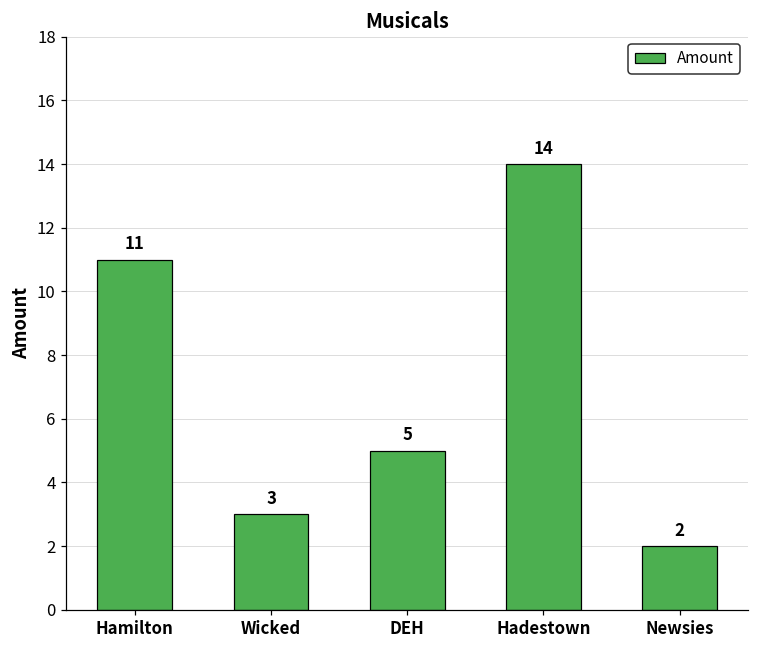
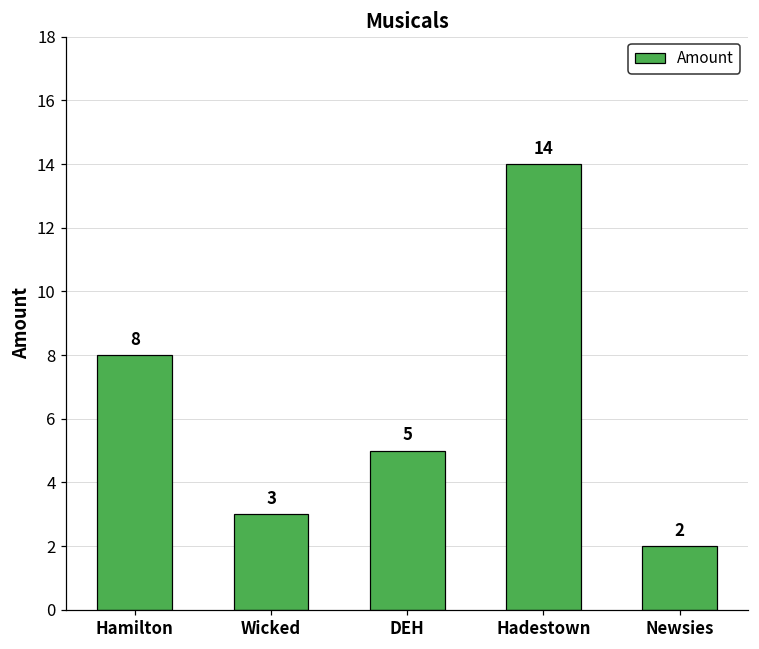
  {
-   "Hamilton": 11,
+   "Hamilton": 8,
    "Wicked": 3,
    "DEH": 5,
    "Hadestown": 14,
    "Newsies": 2
  }
